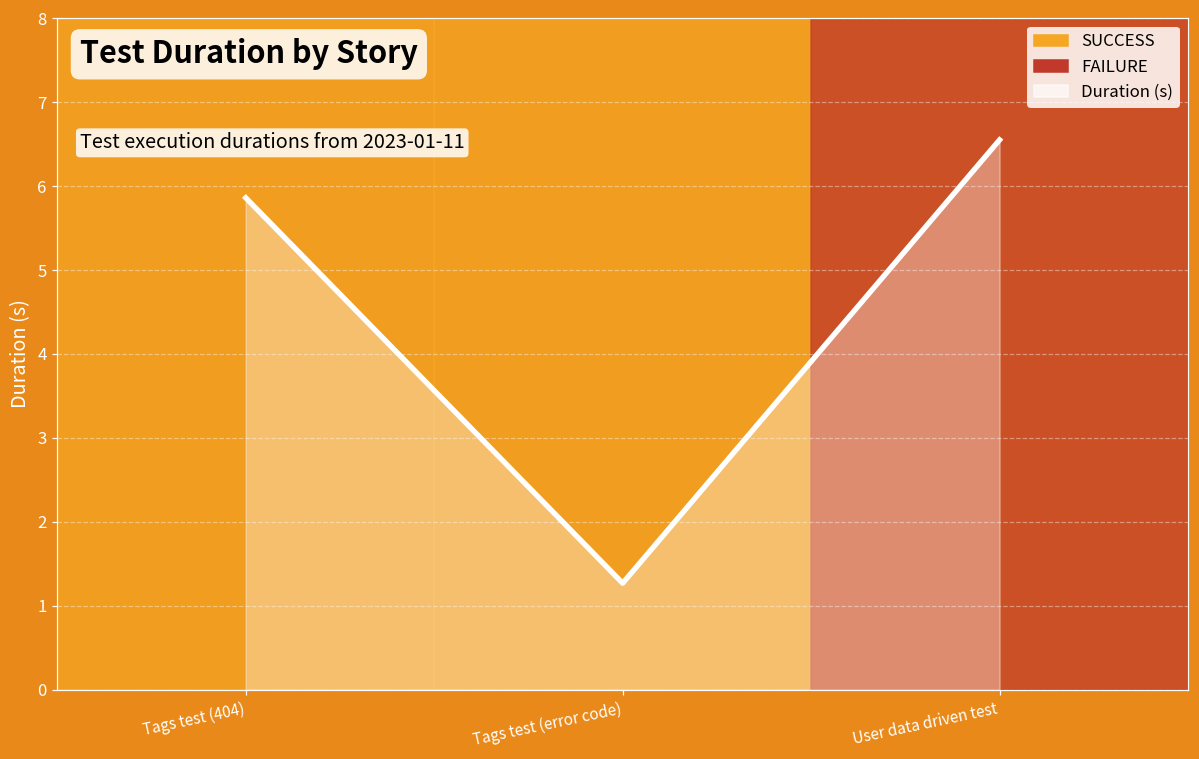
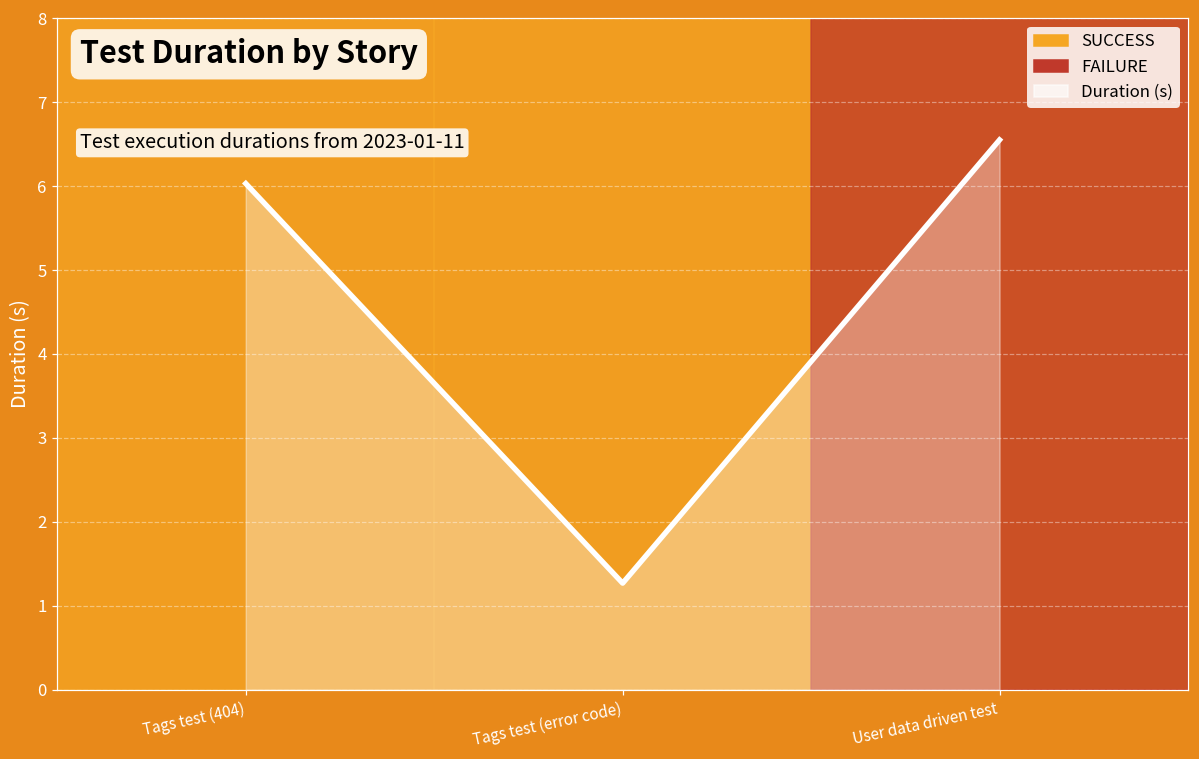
  {
-   "Tags test (404)": 5.9,
+   "Tags test (404)": 6.0,
    "Tags test (error code)": 1.3,
    "User data driven test": 6.6
  }
